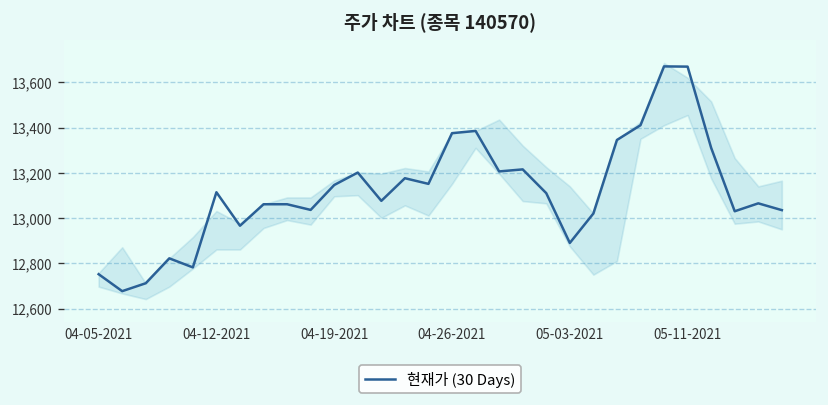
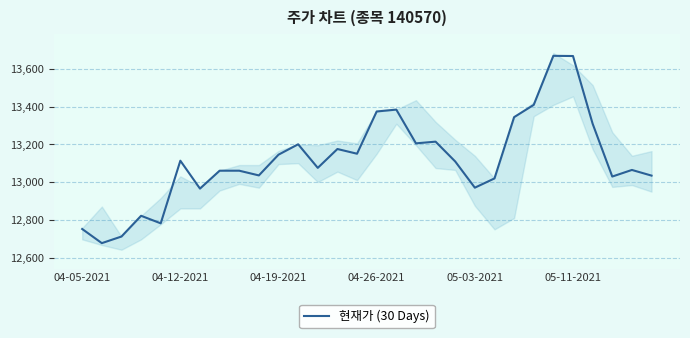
  {
    "현재가 (30 Days)": {
      "04-12-2021": "13,110",
      "04-19-2021": "13,150",
-     "05-03-2021": "12,890",
+     "05-03-2021": "12,970",
      "05-11-2021": "13,670"
    }
  }
